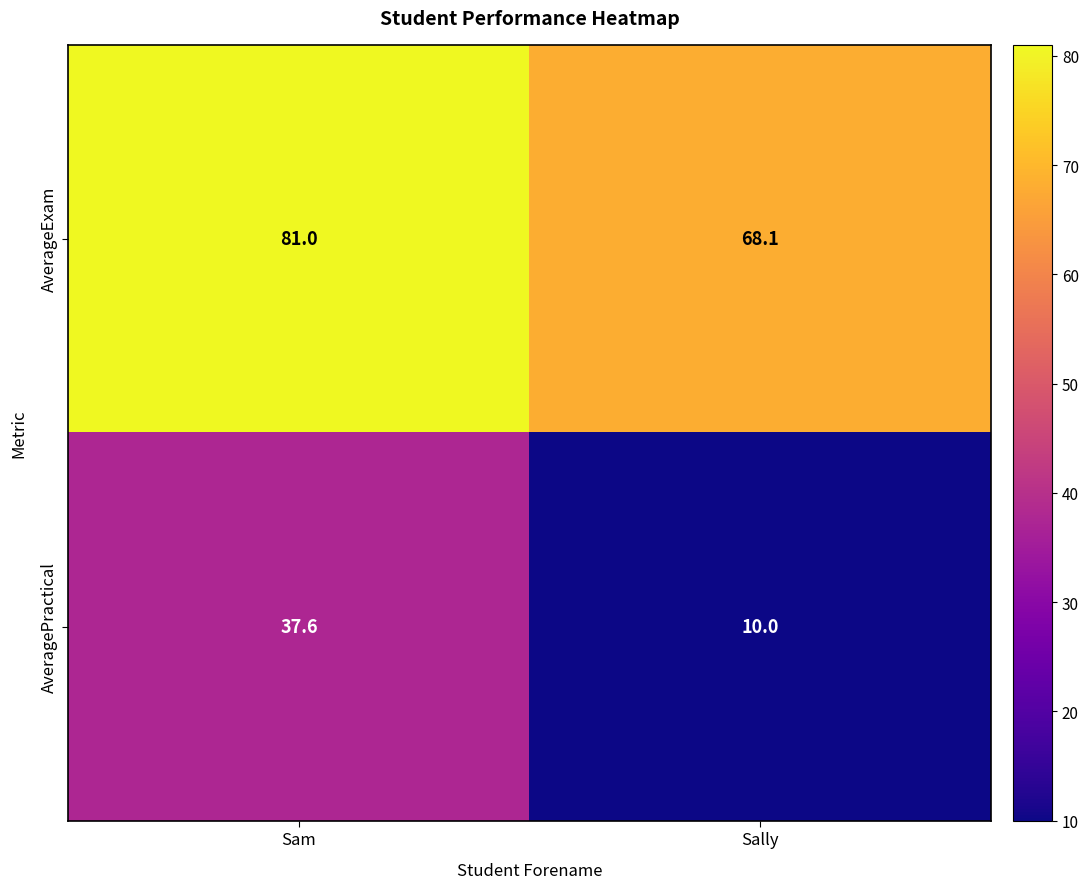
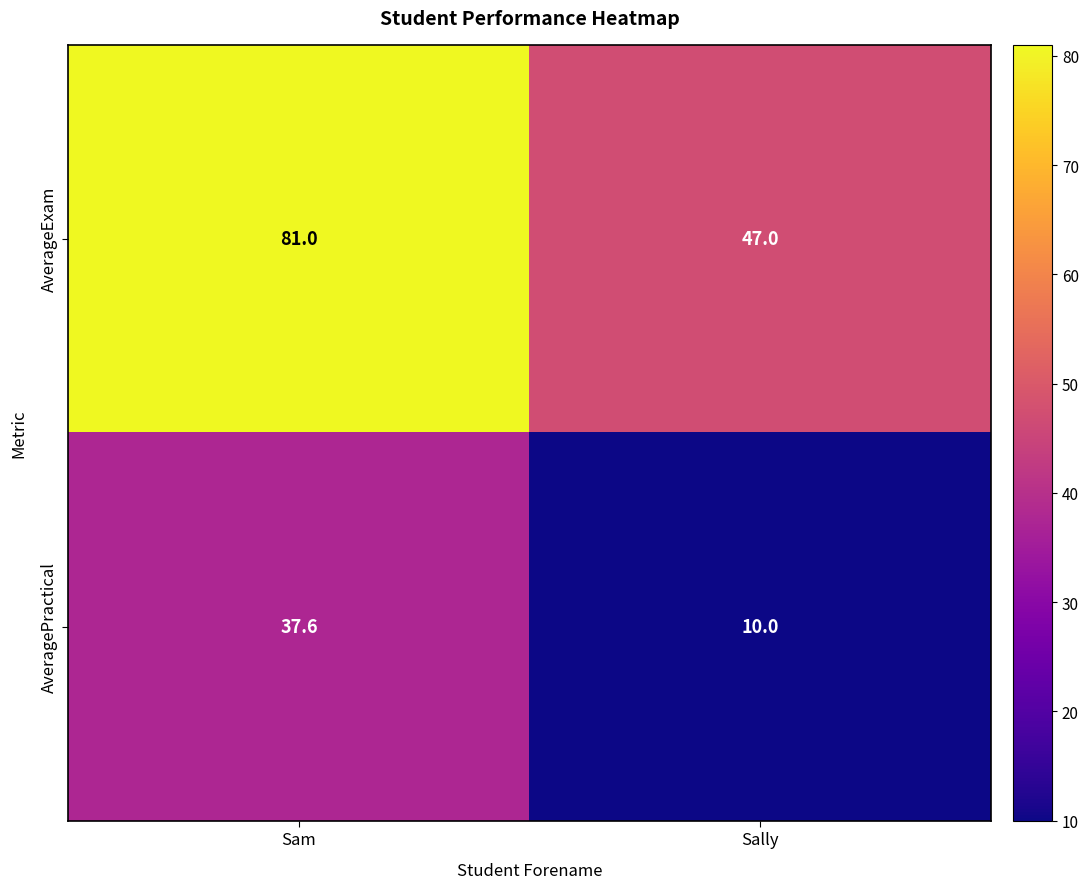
  {
    "AverageExam": {
      "Sam": 81.0,
-     "Sally": 68.1
+     "Sally": 47.0
    },
    "AveragePractical": {
      "Sam": 37.6,
      "Sally": 10.0
    }
  }
